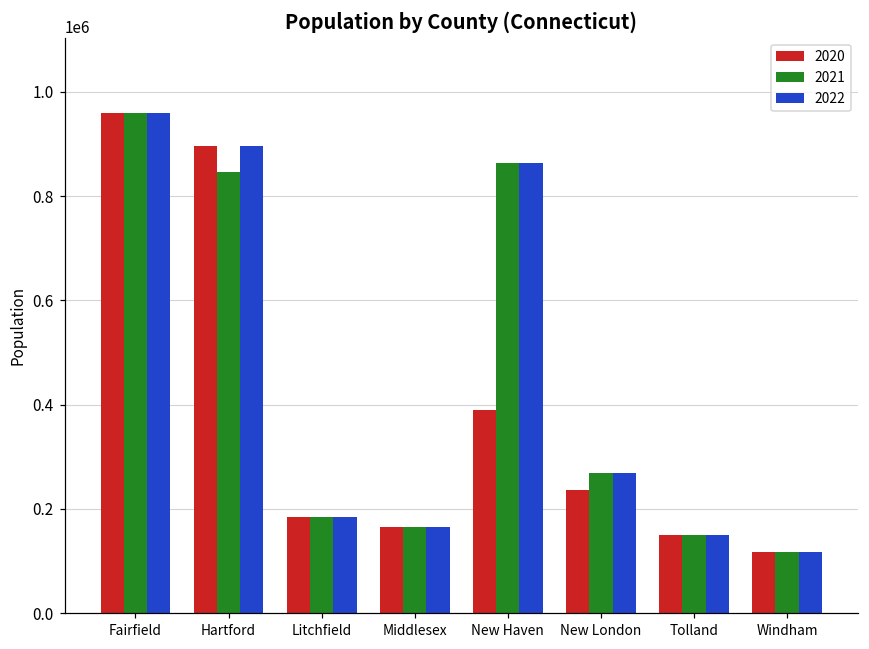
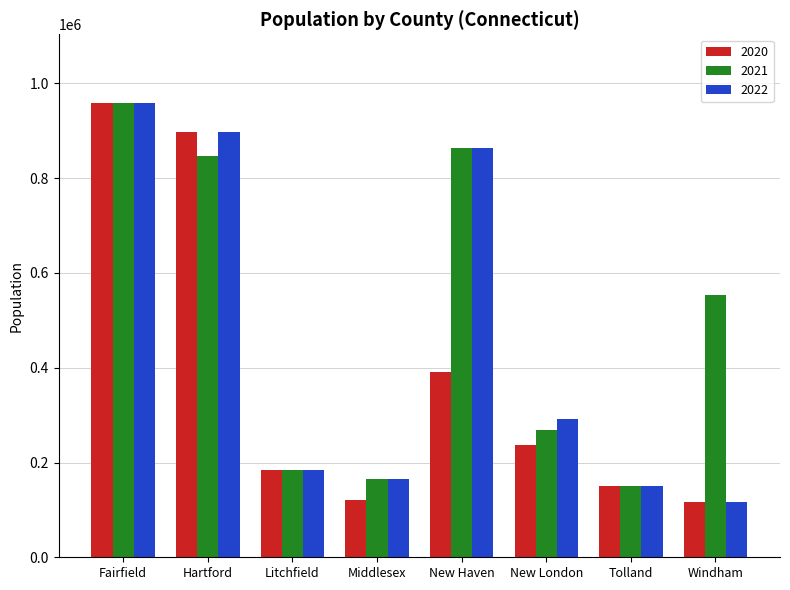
  {
    "2020": {
      "Fairfield": 960000,
      "Hartford": 900000,
      "Litchfield": 190000,
-     "Middlesex": 160000,
+     "Middlesex": 120000,
      "New Haven": 390000,
      "New London": 240000,
      "Tolland": 150000,
      "Windham": 120000
    },
    "2021": {
      "Fairfield": 960000,
      "Hartford": 850000,
      "Litchfield": 190000,
      "Middlesex": 160000,
      "New Haven": 860000,
      "New London": 270000,
      "Tolland": 150000,
-     "Windham": 120000
+     "Windham": 550000
    },
    "2022": {
      "Fairfield": 960000,
      "Hartford": 900000,
      "Litchfield": 190000,
      "Middlesex": 160000,
      "New Haven": 860000,
-     "New London": 270000,
+     "New London": 290000,
      "Tolland": 150000,
      "Windham": 120000
    }
  }
